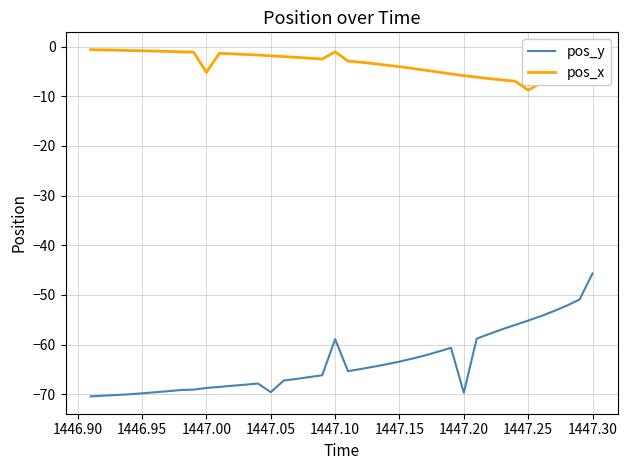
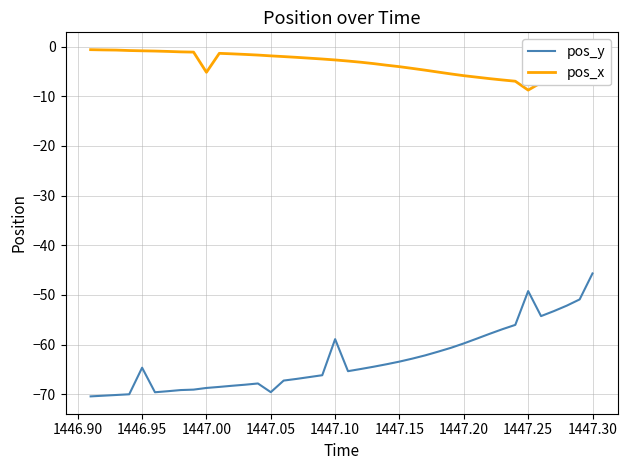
  {
    "pos_y": {
-     "1446.95": -70,
+     "1446.95": -65,
      "1447.00": -69,
      "1447.05": -70,
      "1447.10": -59,
      "1447.15": -63,
-     "1447.20": -70,
-     "1447.25": -55,
+     "1447.20": -60,
+     "1447.25": -49,
      "1447.30": -46
    },
    "pos_x": {
      "1446.95": -1,
      "1447.00": -5,
      "1447.05": -2,
-     "1447.10": -1,
+     "1447.10": -3,
      "1447.15": -4,
      "1447.20": -6,
      "1447.25": -9
    }
  }
